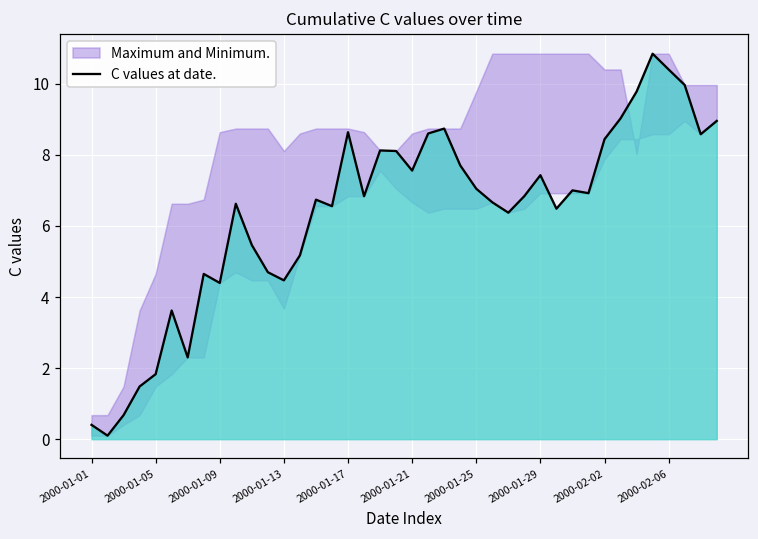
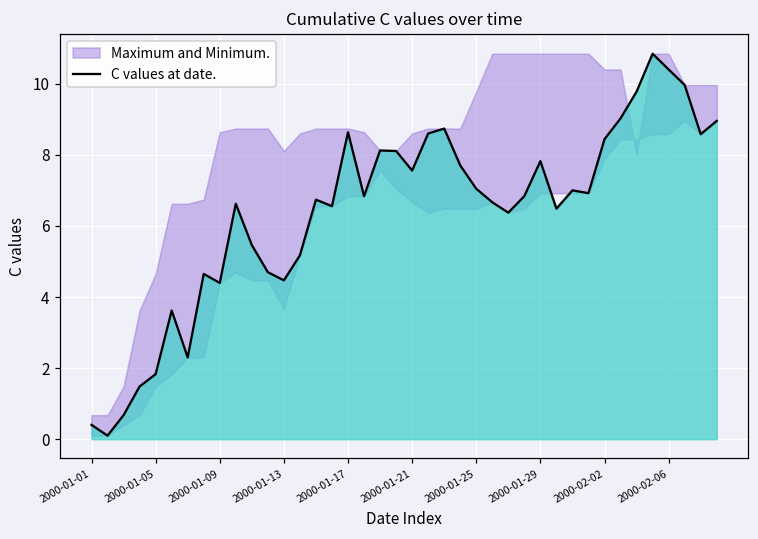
  {
    "C values at date.": {
      "2000-01-01": 0.4,
      "2000-01-05": 1.8,
      "2000-01-09": 4.4,
      "2000-01-13": 4.5,
      "2000-01-17": 8.6,
      "2000-01-21": 7.6,
      "2000-01-25": 7.0,
-     "2000-01-29": 7.4,
+     "2000-01-29": 7.8,
      "2000-02-02": 8.4,
      "2000-02-06": 10.4
    }
  }
